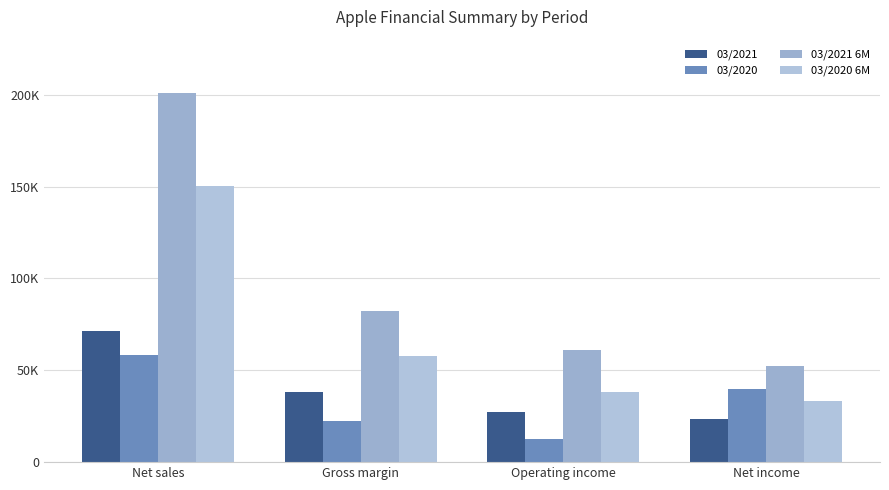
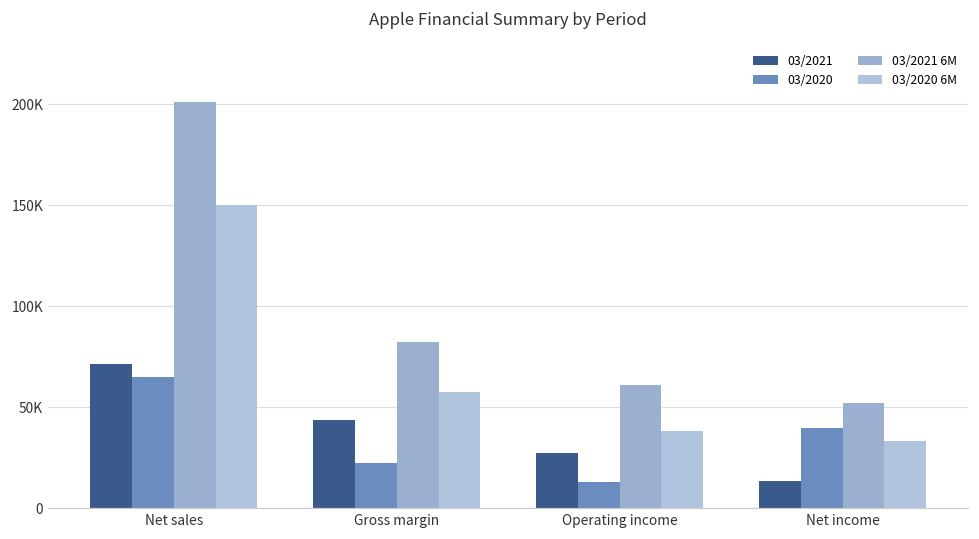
  {
    "03/2021": {
      "Net sales": 71000,
-     "Gross margin": 38000,
+     "Gross margin": 44000,
      "Operating income": 28000,
-     "Net income": 24000
+     "Net income": 14000
    },
    "03/2020": {
-     "Net sales": 58000,
+     "Net sales": 65000,
      "Gross margin": 22000,
      "Operating income": 13000,
      "Net income": 40000
    }
  }
